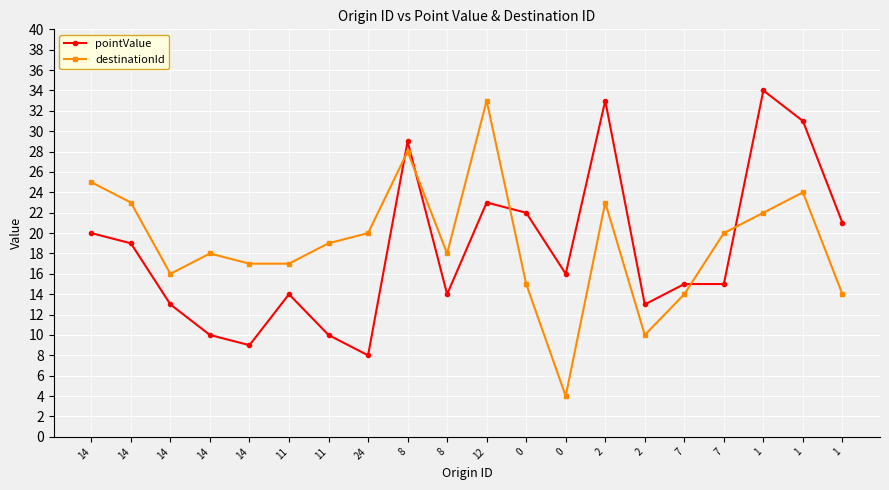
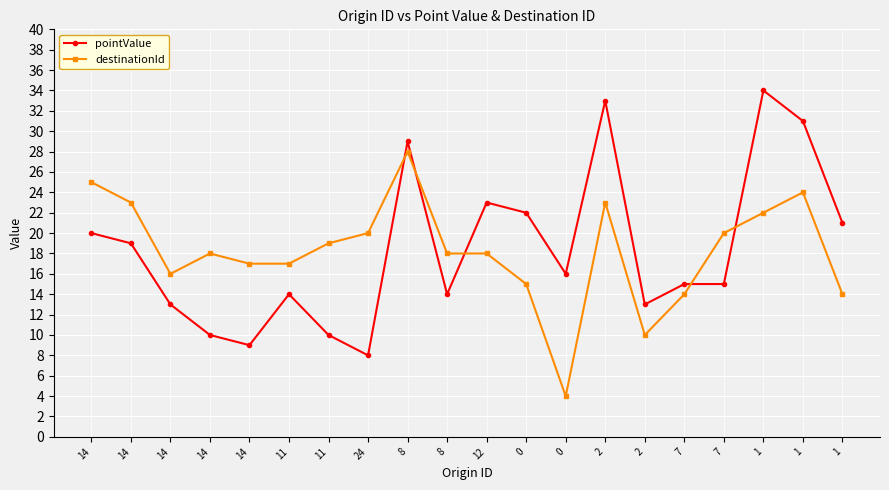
  {
    "pointValue": {
      "24": 8,
      "12": 23
    },
    "destinationId": {
      "24": 20,
-     "12": 33
+     "12": 18
    }
  }
